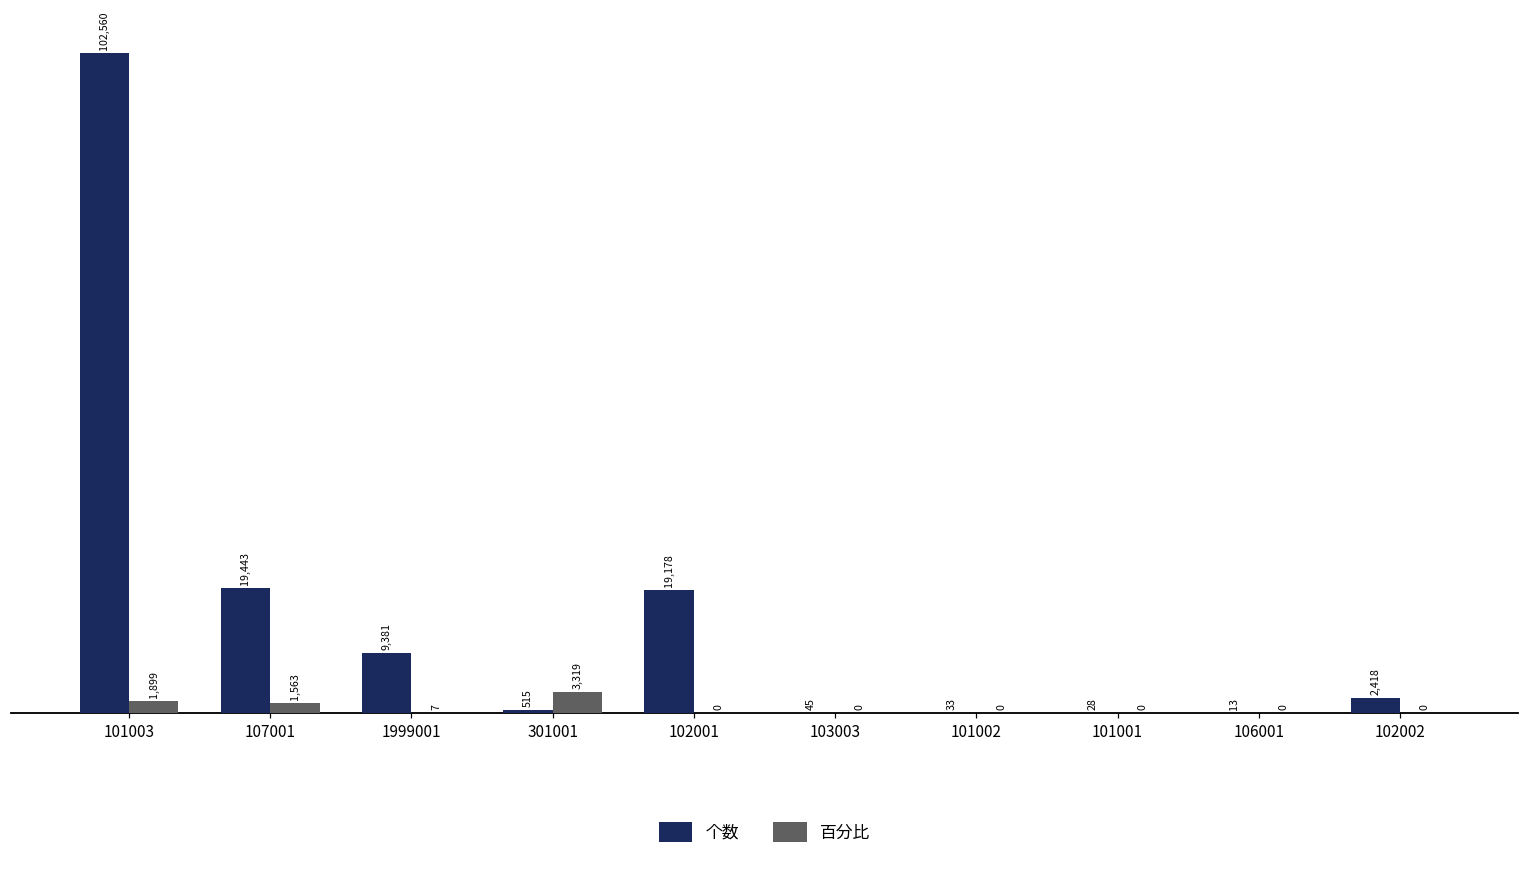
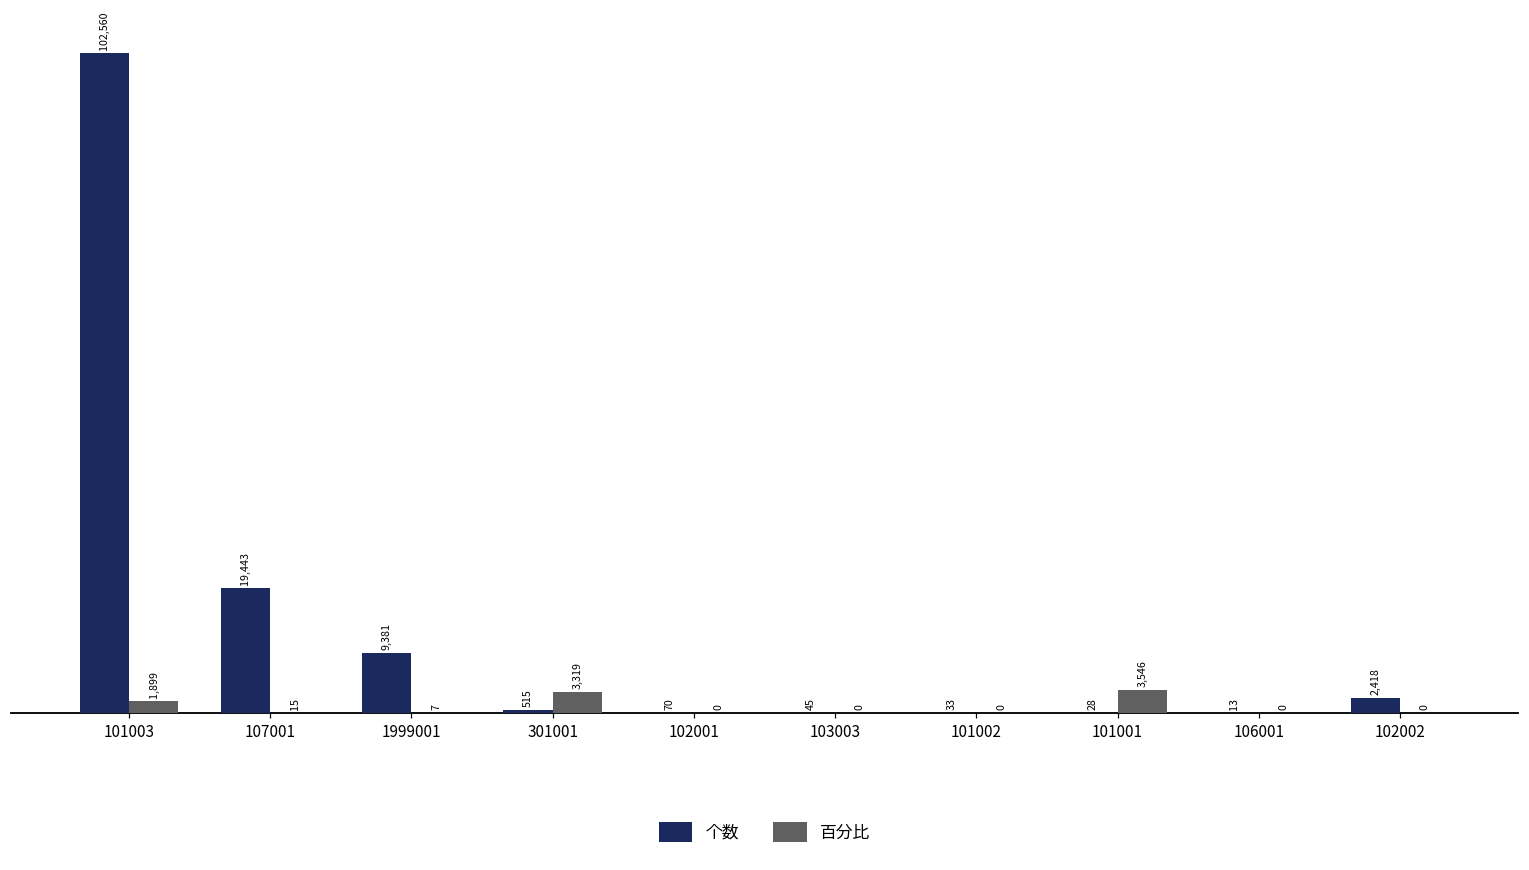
  {
    "个数": {
      "101003": "102,560",
      "107001": "19,443",
      "1999001": "9,381",
      "301001": "515",
-     "102001": "19,178",
+     "102001": "70",
      "103003": "45",
      "101002": "33",
      "101001": "28",
      "106001": "13",
      "102002": "2,418"
    },
    "百分比": {
      "101003": "1,899",
-     "107001": "1,563",
+     "107001": "15",
      "1999001": "7",
      "301001": "3,319",
      "102001": "0",
      "103003": "0",
      "101002": "0",
-     "101001": "0",
+     "101001": "3,546",
      "106001": "0",
      "102002": "0"
    }
  }
